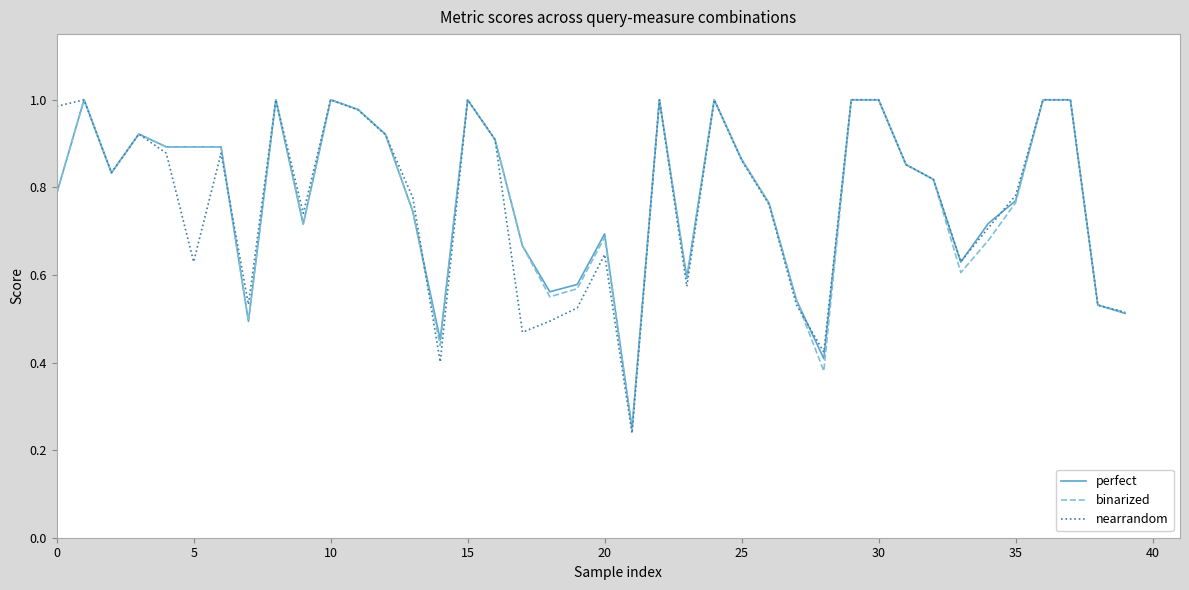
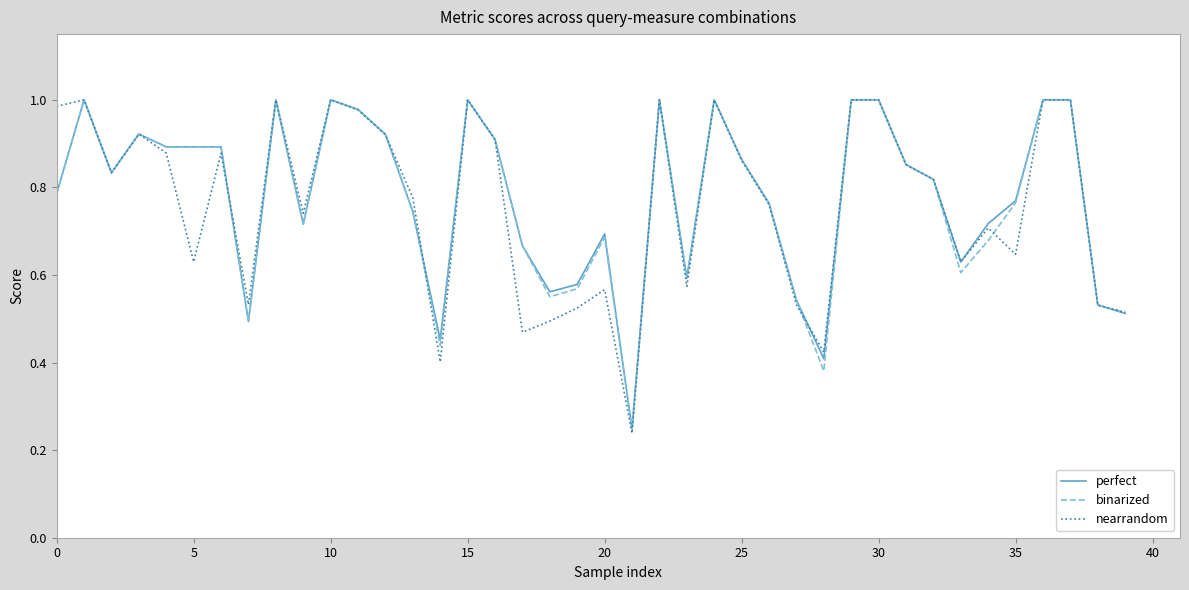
  {
    "nearrandom": {
      "0": 0.99,
      "5": 0.63,
-     "20": 0.65,
-     "35": 0.78
+     "20": 0.57,
+     "35": 0.65
    }
  }
